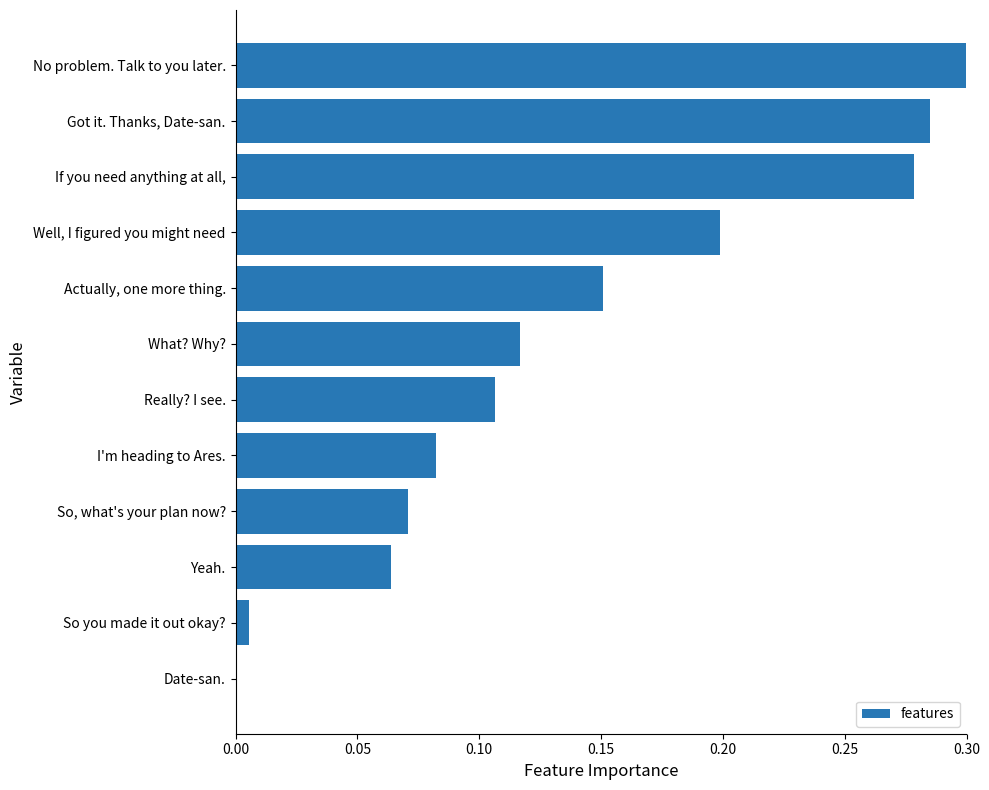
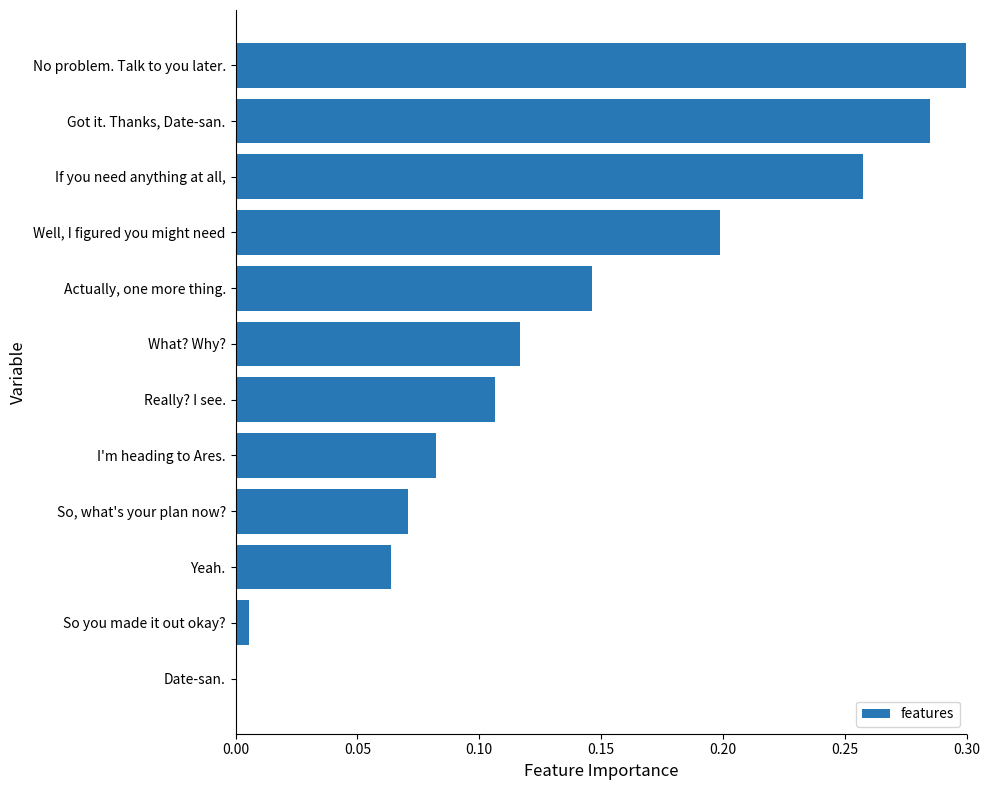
  {
    "No problem. Talk to you later.": 0.300,
    "Got it. Thanks, Date-san.": 0.285,
-   "If you need anything at all,": 0.278,
+   "If you need anything at all,": 0.258,
    "Well, I figured you might need": 0.199,
-   "Actually, one more thing.": 0.151,
+   "Actually, one more thing.": 0.146,
    "What? Why?": 0.117,
    "Really? I see.": 0.106,
    "I'm heading to Ares.": 0.082,
    "So, what's your plan now?": 0.071,
    "Yeah.": 0.064,
    "So you made it out okay?": 0.006,
    "Date-san.": 0.000
  }
